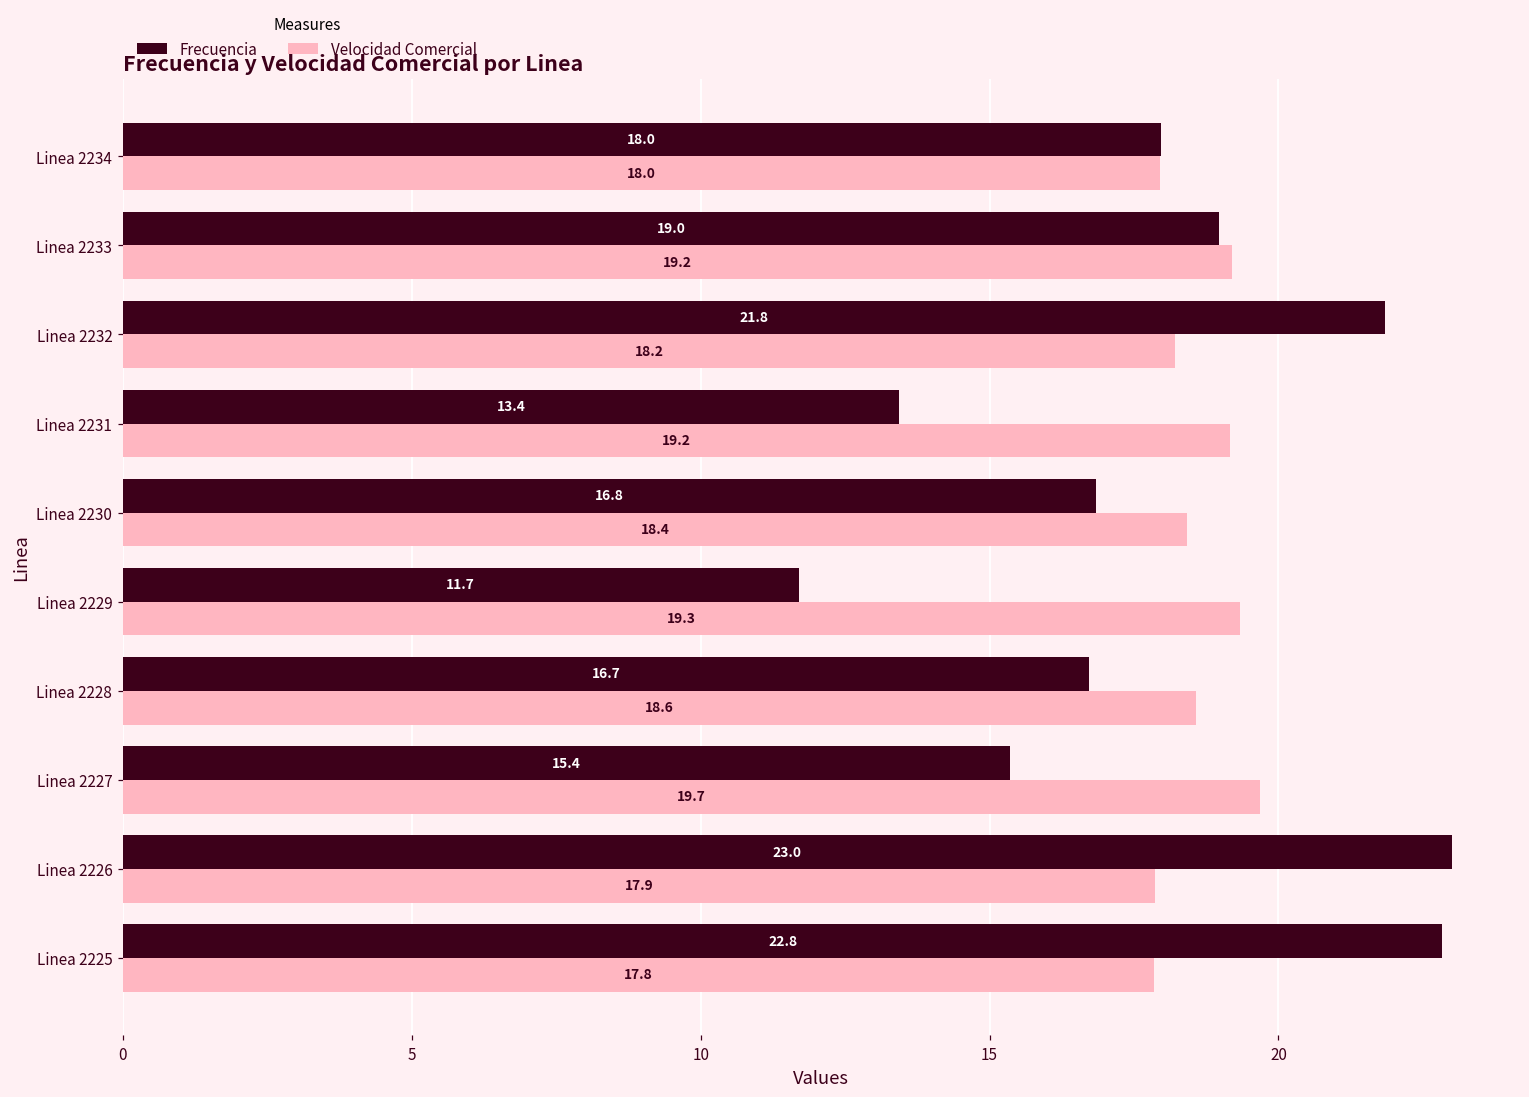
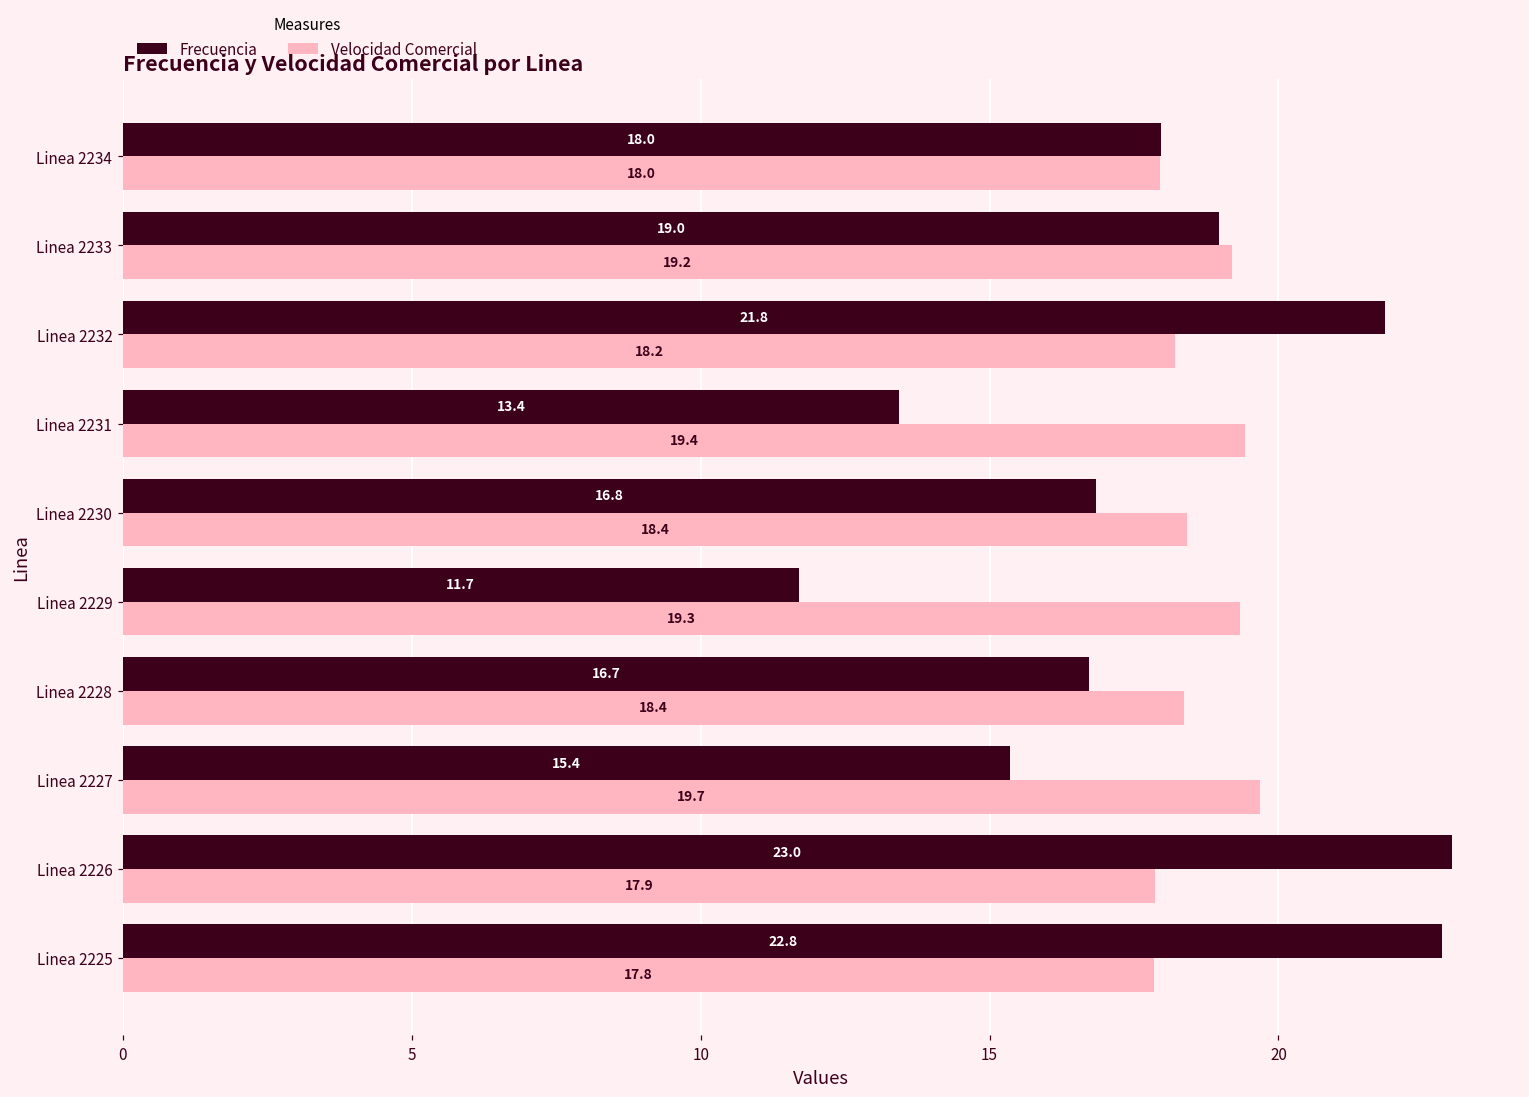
  {
    "Frecuencia": {
      "Linea 2234": 18.0,
      "Linea 2233": 19.0,
      "Linea 2232": 21.8,
      "Linea 2231": 13.4,
      "Linea 2230": 16.8,
      "Linea 2229": 11.7,
      "Linea 2228": 16.7,
      "Linea 2227": 15.4,
      "Linea 2226": 23.0,
      "Linea 2225": 22.8
    },
    "Velocidad Comercial": {
      "Linea 2234": 18.0,
      "Linea 2233": 19.2,
      "Linea 2232": 18.2,
-     "Linea 2231": 19.2,
+     "Linea 2231": 19.4,
      "Linea 2230": 18.4,
      "Linea 2229": 19.3,
-     "Linea 2228": 18.6,
+     "Linea 2228": 18.4,
      "Linea 2227": 19.7,
      "Linea 2226": 17.9,
      "Linea 2225": 17.8
    }
  }
